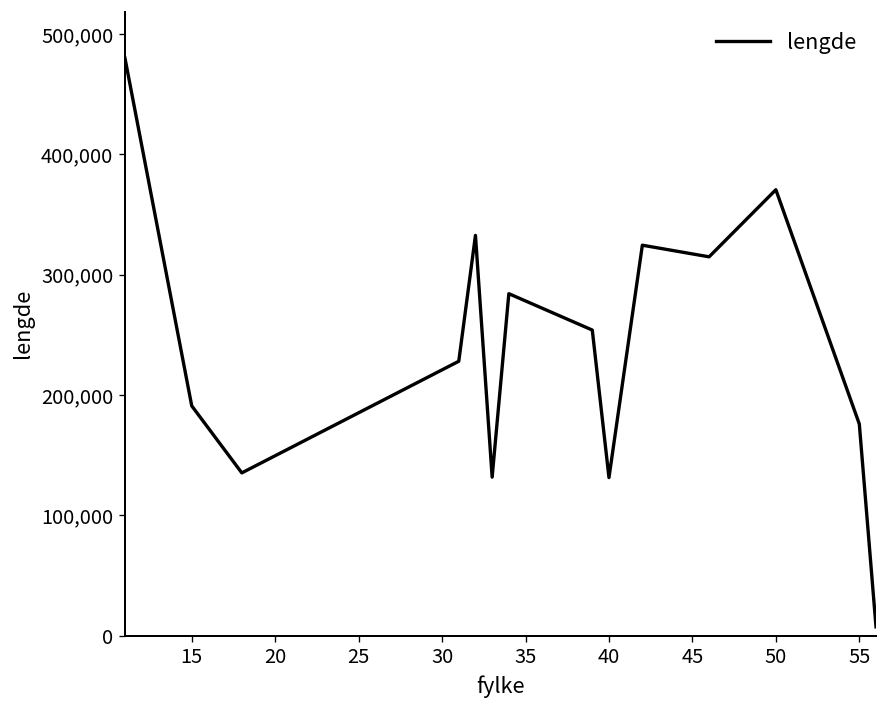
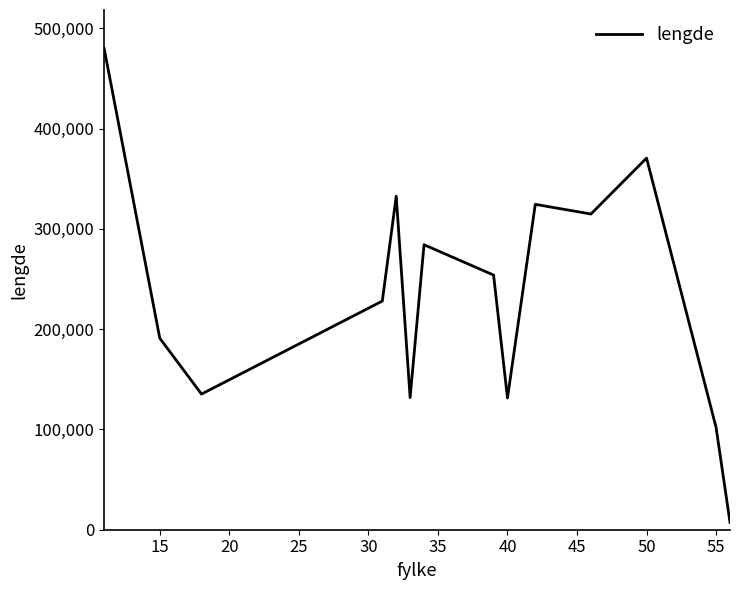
  {
    "15": "191,000",
    "40": "131,000",
    "50": "371,000",
-   "55": "176,000"
+   "55": "102,000"
  }
